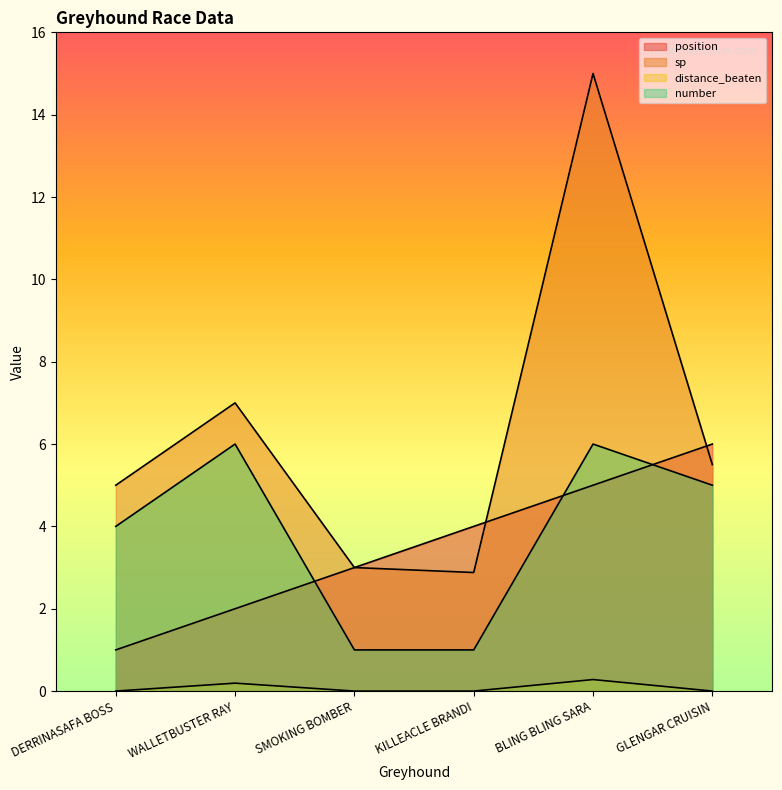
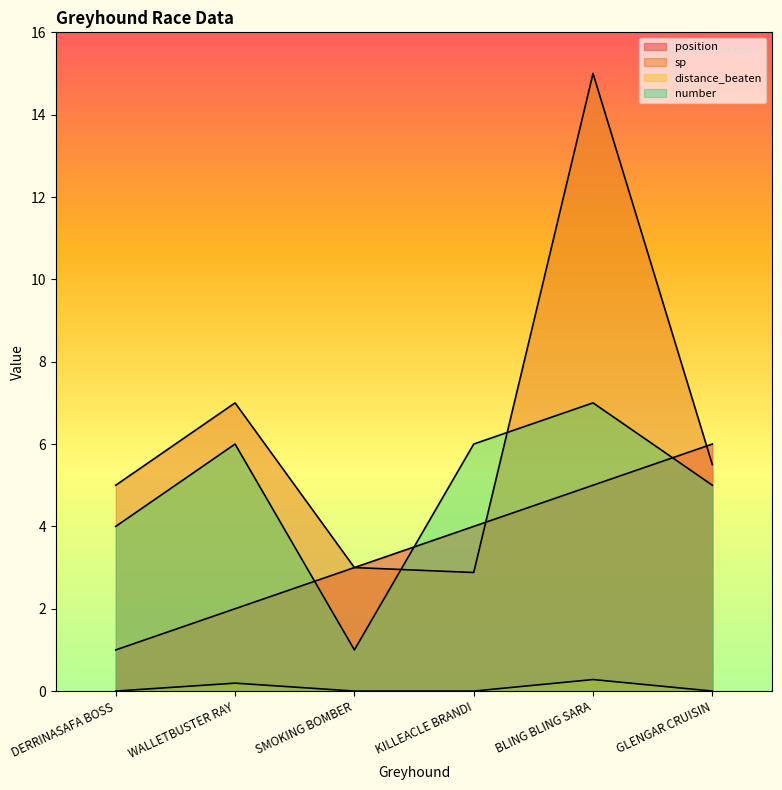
  {
    "number": {
      "DERRINASAFA BOSS": 4,
      "WALLETBUSTER RAY": 6,
      "SMOKING BOMBER": 1,
-     "KILLEACLE BRANDI": 1,
-     "BLING BLING SARA": 6,
+     "KILLEACLE BRANDI": 6,
+     "BLING BLING SARA": 7,
      "GLENGAR CRUISIN": 5
    }
  }
